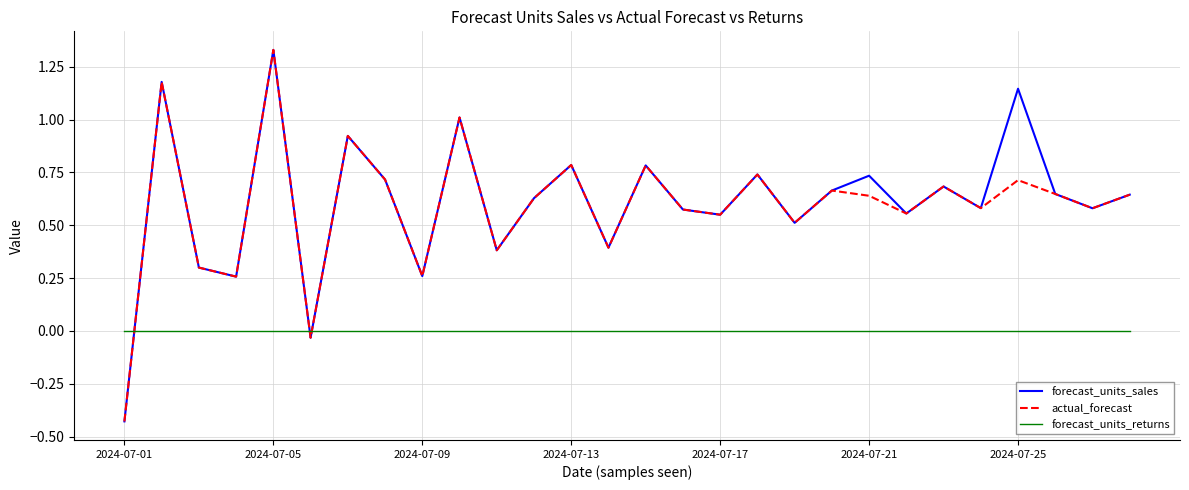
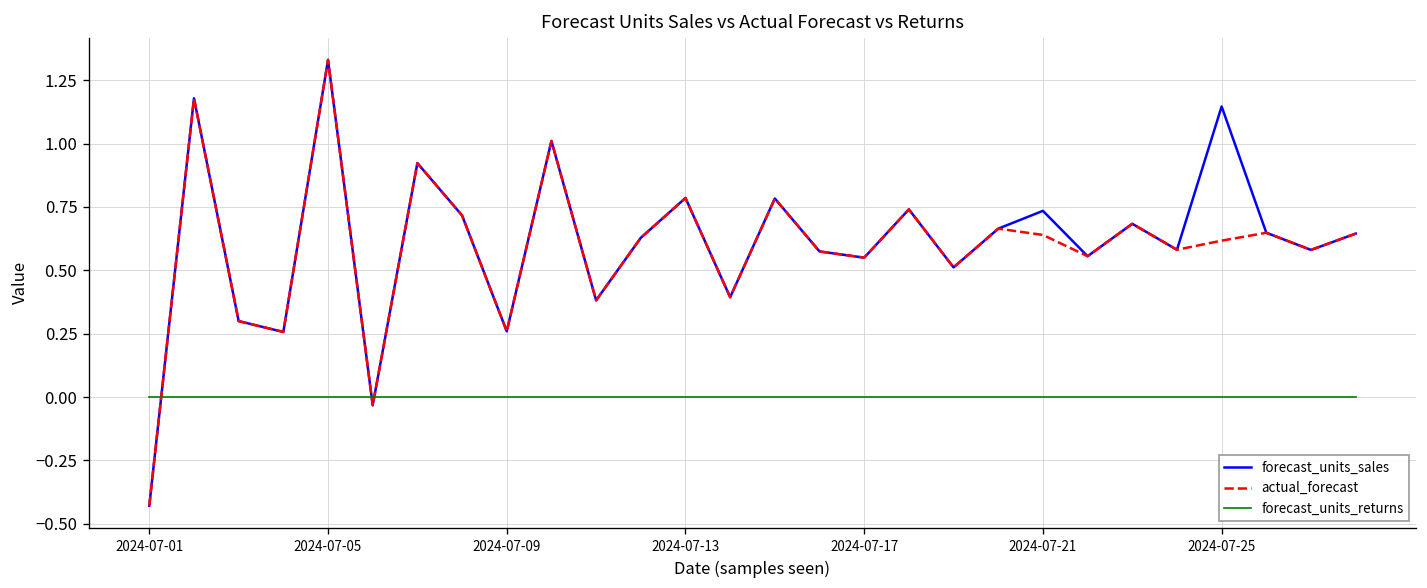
  {
    "forecast_units_sales": {
      "2024-07-21": 0.73,
      "2024-07-25": 1.15
    },
    "actual_forecast": {
      "2024-07-21": 0.64,
-     "2024-07-25": 0.71
+     "2024-07-25": 0.62
    },
    "forecast_units_returns": {
      "2024-07-01": 0.00,
      "2024-07-05": 0.00,
      "2024-07-09": 0.00,
      "2024-07-13": 0.00,
      "2024-07-17": 0.00,
      "2024-07-21": 0.00,
      "2024-07-25": 0.00
    }
  }
